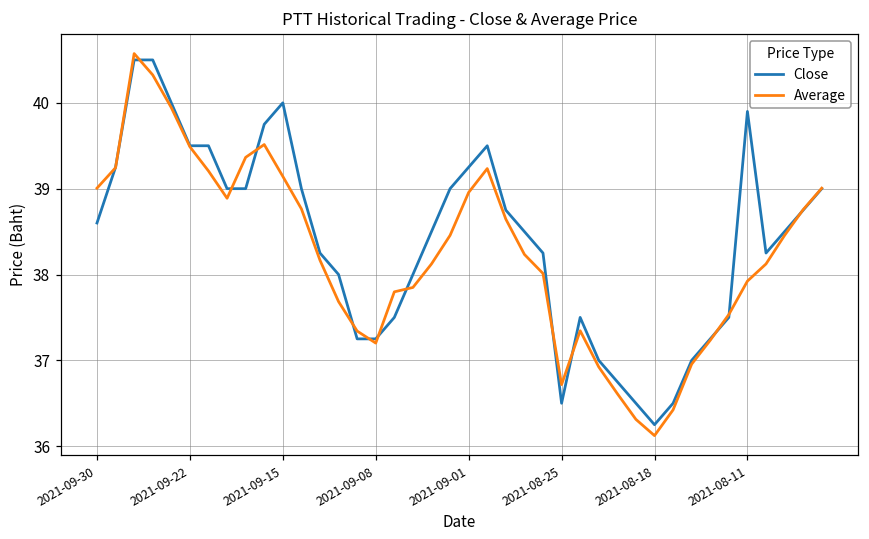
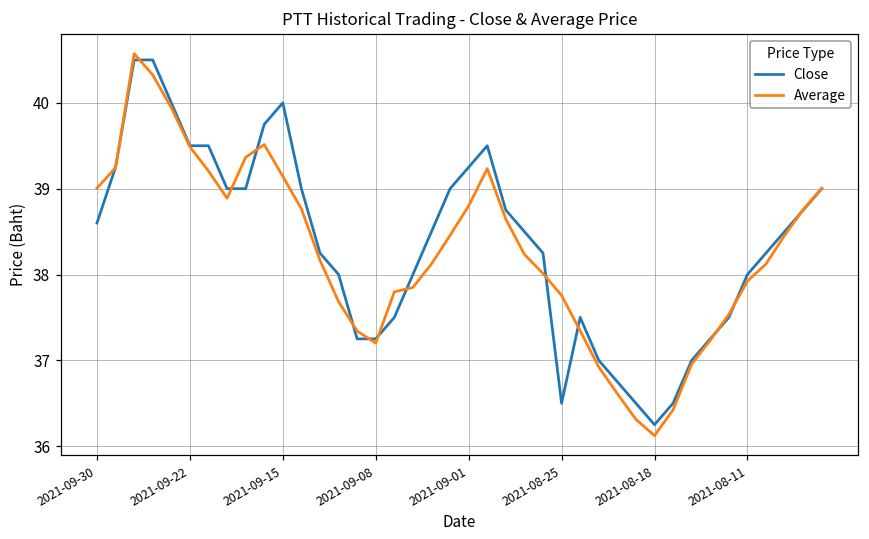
  {
    "Close": {
      "2021-09-30": 38.6,
      "2021-09-15": 40.0,
      "2021-09-08": 37.3,
      "2021-09-01": 39.3,
      "2021-08-25": 36.5,
      "2021-08-18": 36.3,
-     "2021-08-11": 39.9
+     "2021-08-11": 38.0
    },
    "Average": {
      "2021-09-30": 39.0,
      "2021-09-15": 39.1,
      "2021-09-08": 37.2,
-     "2021-09-01": 39.0,
-     "2021-08-25": 36.7,
+     "2021-09-01": 38.8,
+     "2021-08-25": 37.8,
      "2021-08-18": 36.1,
      "2021-08-11": 37.9
    }
  }
